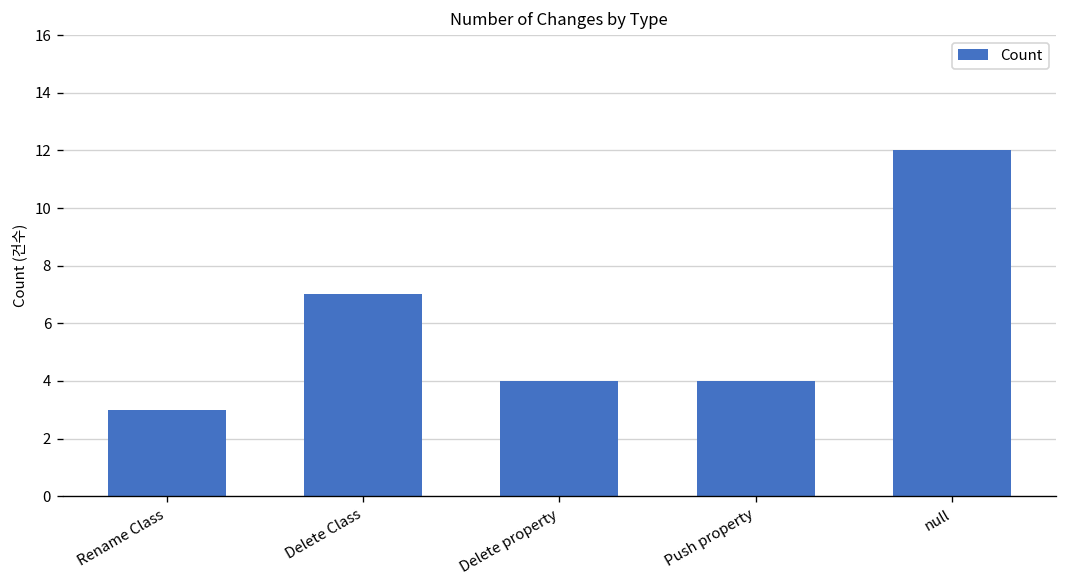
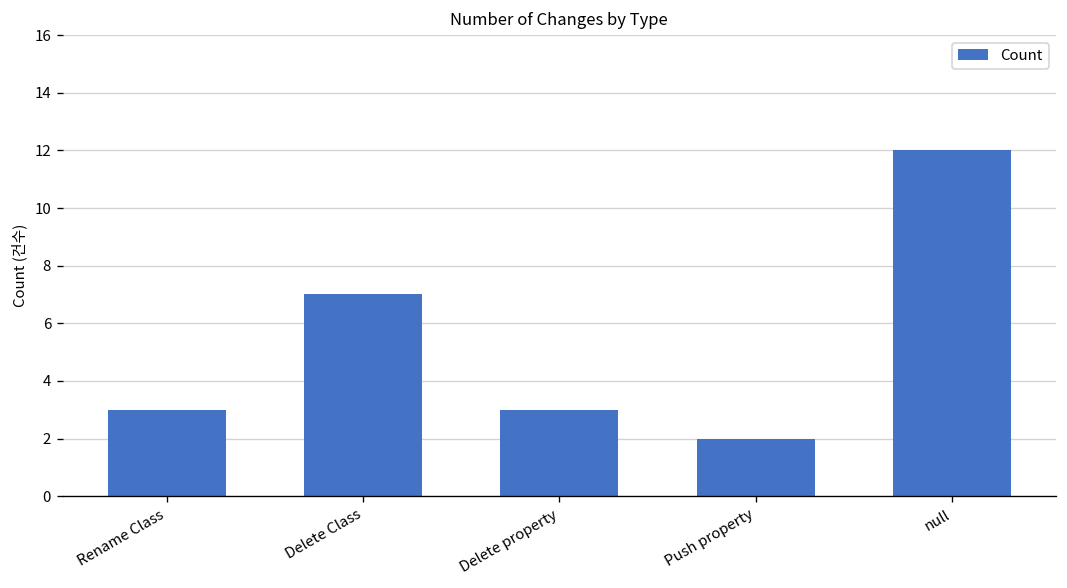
  {
    "Rename Class": 3,
    "Delete Class": 7,
-   "Delete property": 4,
-   "Push property": 4,
+   "Delete property": 3,
+   "Push property": 2,
    "null": 12
  }
